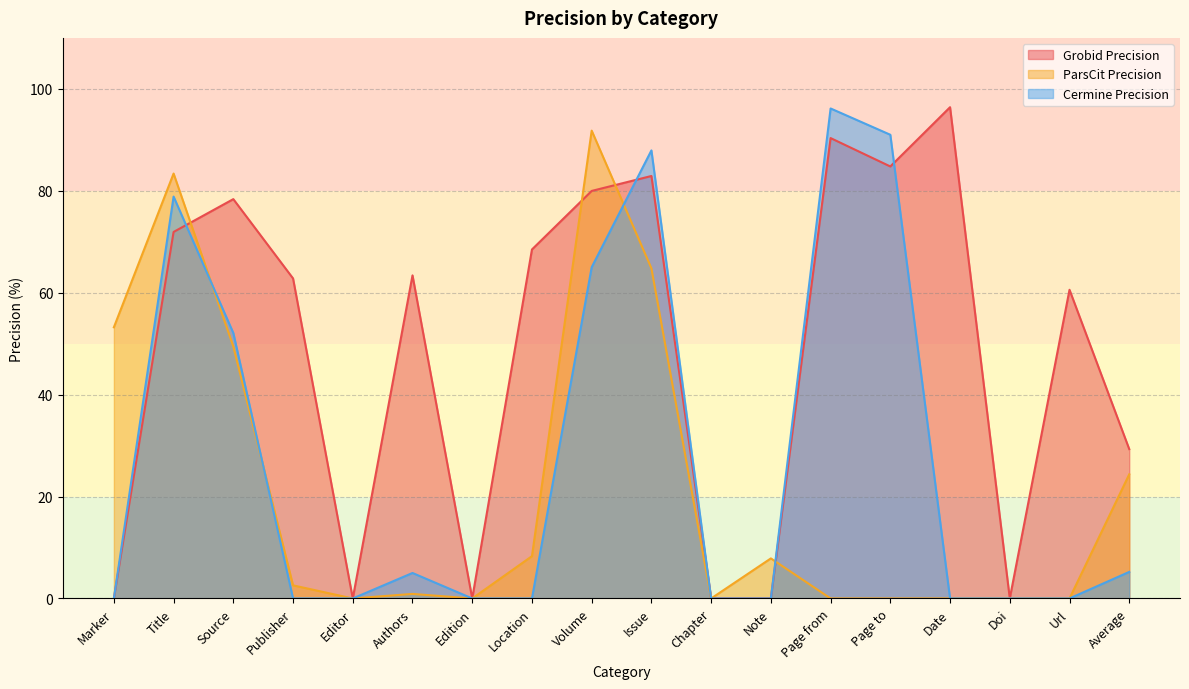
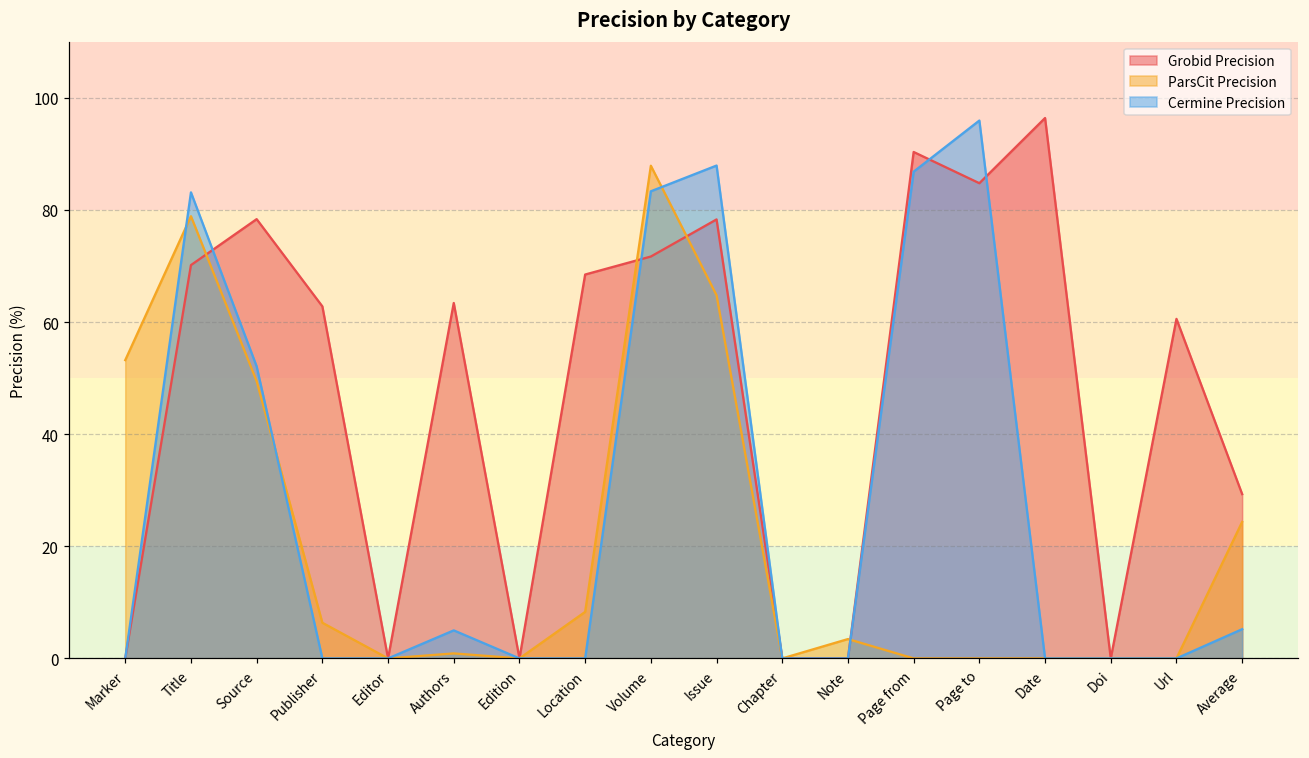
  {
    "Grobid Precision": {
-     "Title": 72,
+     "Title": 70,
      "Source": 78,
      "Publisher": 63,
      "Authors": 63,
      "Location": 68,
-     "Volume": 80,
-     "Issue": 83,
+     "Volume": 72,
+     "Issue": 78,
      "Page from": 90,
      "Page to": 85,
      "Date": 96,
      "Url": 61,
      "Average": 29
    },
    "ParsCit Precision": {
      "Marker": 53,
-     "Title": 83,
+     "Title": 79,
      "Source": 49,
-     "Publisher": 3,
+     "Publisher": 6,
      "Authors": 1,
      "Location": 8,
-     "Volume": 92,
+     "Volume": 88,
      "Issue": 65,
-     "Note": 8,
+     "Note": 3,
      "Page from": 0,
      "Page to": 0,
      "Average": 24
    },
    "Cermine Precision": {
-     "Title": 79,
+     "Title": 83,
      "Source": 52,
      "Publisher": 0,
      "Authors": 5,
      "Location": 0,
-     "Volume": 65,
+     "Volume": 83,
      "Issue": 88,
-     "Page from": 96,
-     "Page to": 91,
+     "Page from": 87,
+     "Page to": 96,
      "Average": 5
    }
  }
